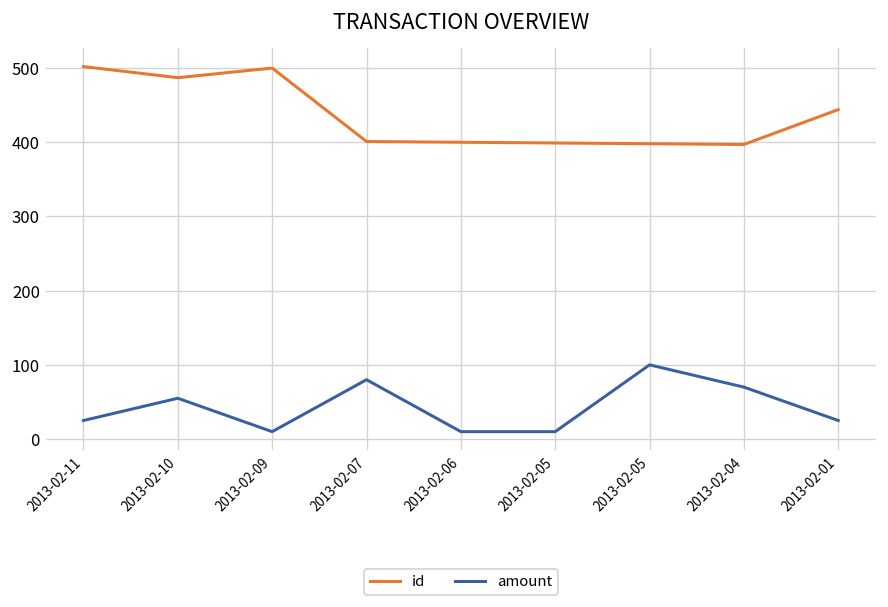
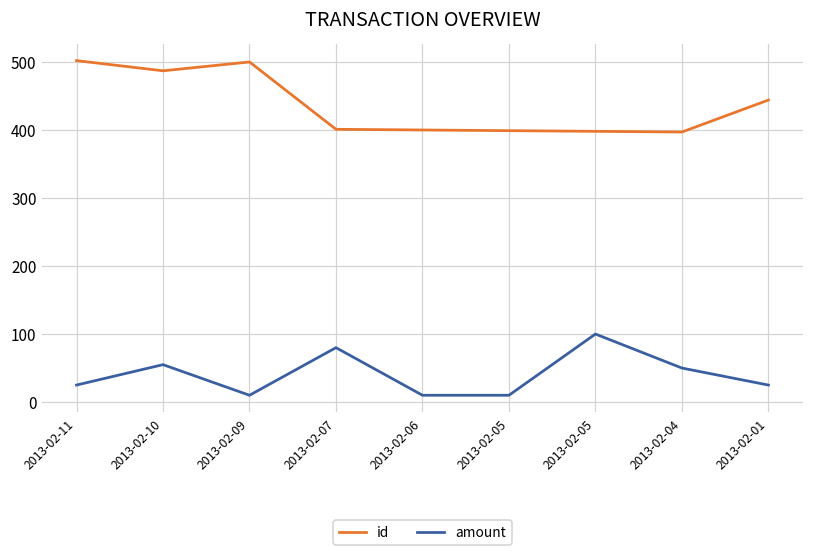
  {
    "id": {
      "2013-02-11": 500,
      "2013-02-10": 490,
      "2013-02-09": 500,
      "2013-02-07": 400,
      "2013-02-06": 400,
      "2013-02-04": 400,
      "2013-02-01": 440
    },
    "amount": {
      "2013-02-11": 30,
      "2013-02-10": 60,
      "2013-02-09": 10,
      "2013-02-07": 80,
      "2013-02-06": 10,
-     "2013-02-04": 70,
+     "2013-02-04": 50,
      "2013-02-01": 30
    }
  }
